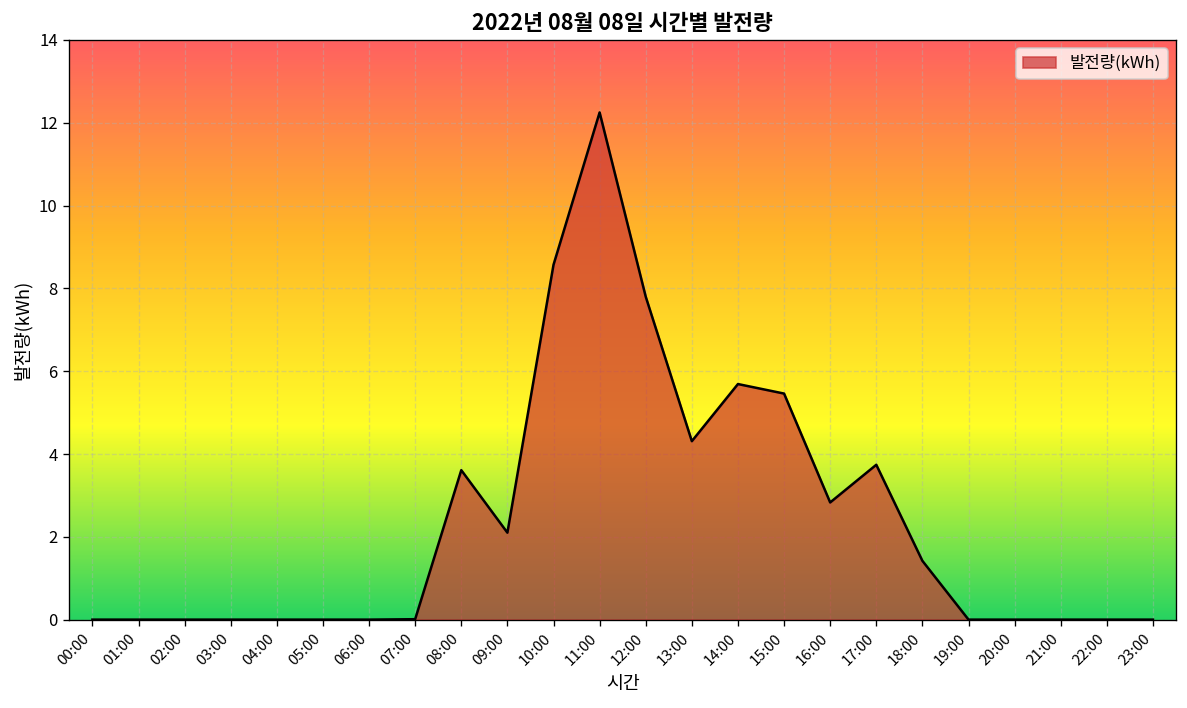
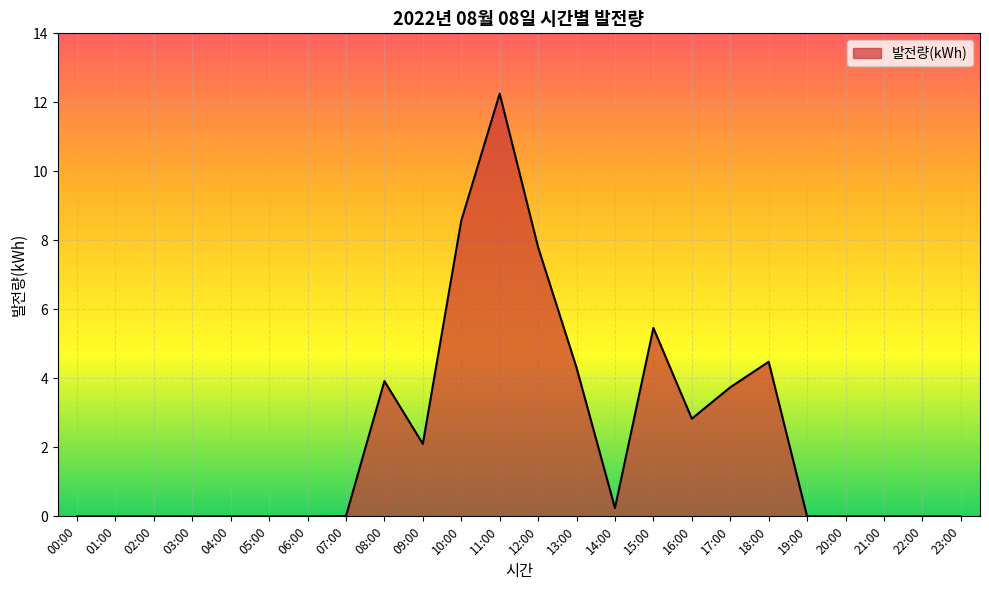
  {
    "00:00": 0.0,
    "01:00": 0.0,
    "02:00": 0.0,
    "03:00": 0.0,
    "04:00": 0.0,
    "05:00": 0.0,
    "06:00": 0.0,
    "07:00": 0.0,
-   "08:00": 3.6,
+   "08:00": 3.9,
    "09:00": 2.1,
    "10:00": 8.6,
    "11:00": 12.3,
    "12:00": 7.8,
    "13:00": 4.3,
-   "14:00": 5.7,
+   "14:00": 0.2,
    "15:00": 5.5,
    "16:00": 2.8,
    "17:00": 3.7,
-   "18:00": 1.4,
+   "18:00": 4.5,
    "19:00": 0.0,
    "20:00": 0.0,
    "21:00": 0.0,
    "22:00": 0.0,
    "23:00": 0.0
  }
